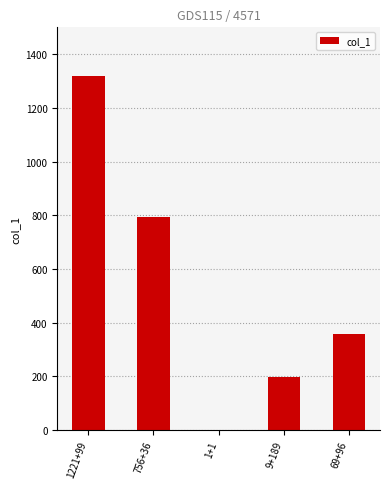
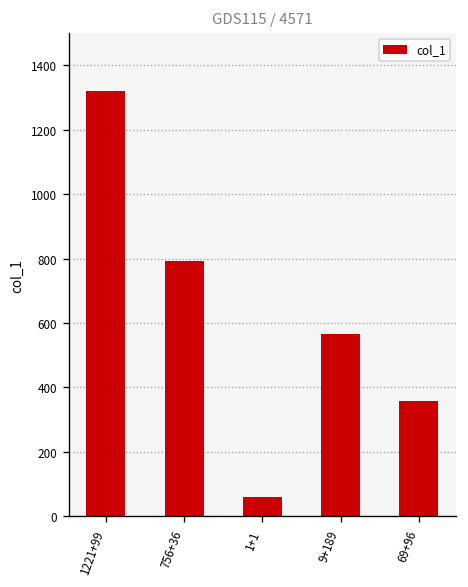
  {
    "1221+99": 1320,
    "756+36": 790,
-   "1+1": 0,
-   "9+189": 200,
+   "1+1": 60,
+   "9+189": 570,
    "69+96": 360
  }
